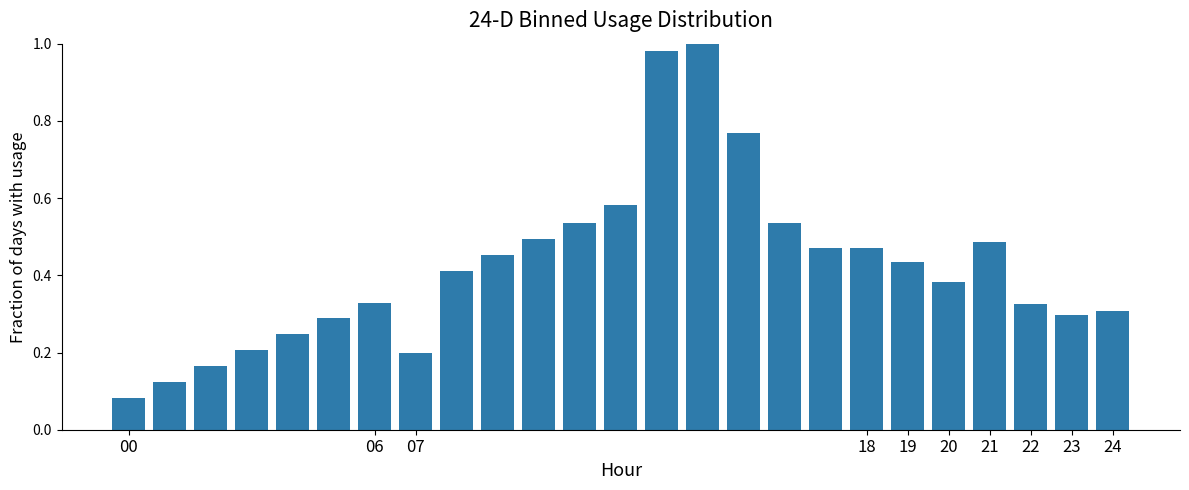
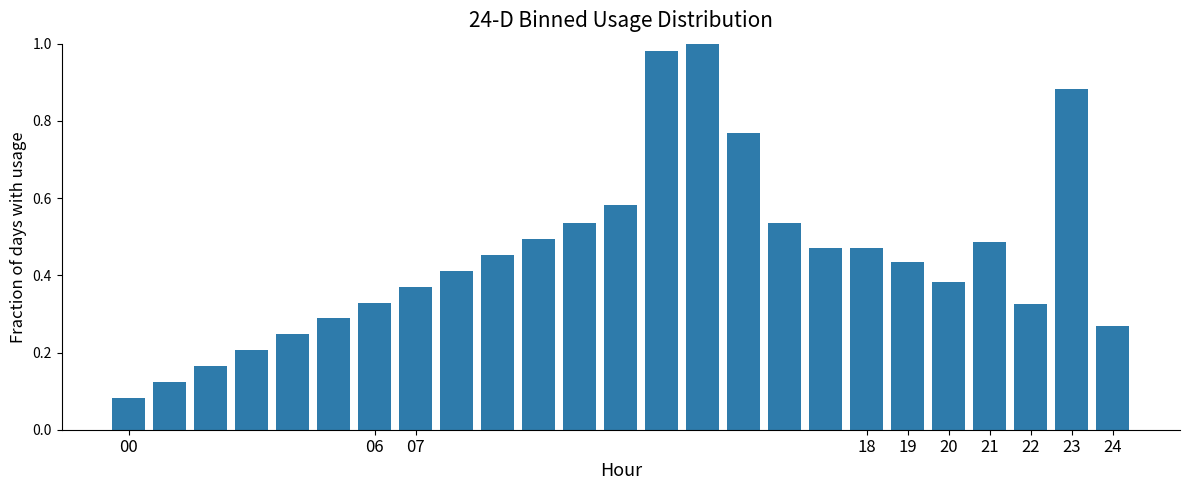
  {
    "00": 0.08,
    "06": 0.33,
-   "07": 0.20,
+   "07": 0.37,
    "18": 0.47,
    "19": 0.43,
    "20": 0.38,
    "21": 0.49,
    "22": 0.33,
-   "23": 0.30,
-   "24": 0.31
+   "23": 0.88,
+   "24": 0.27
  }
